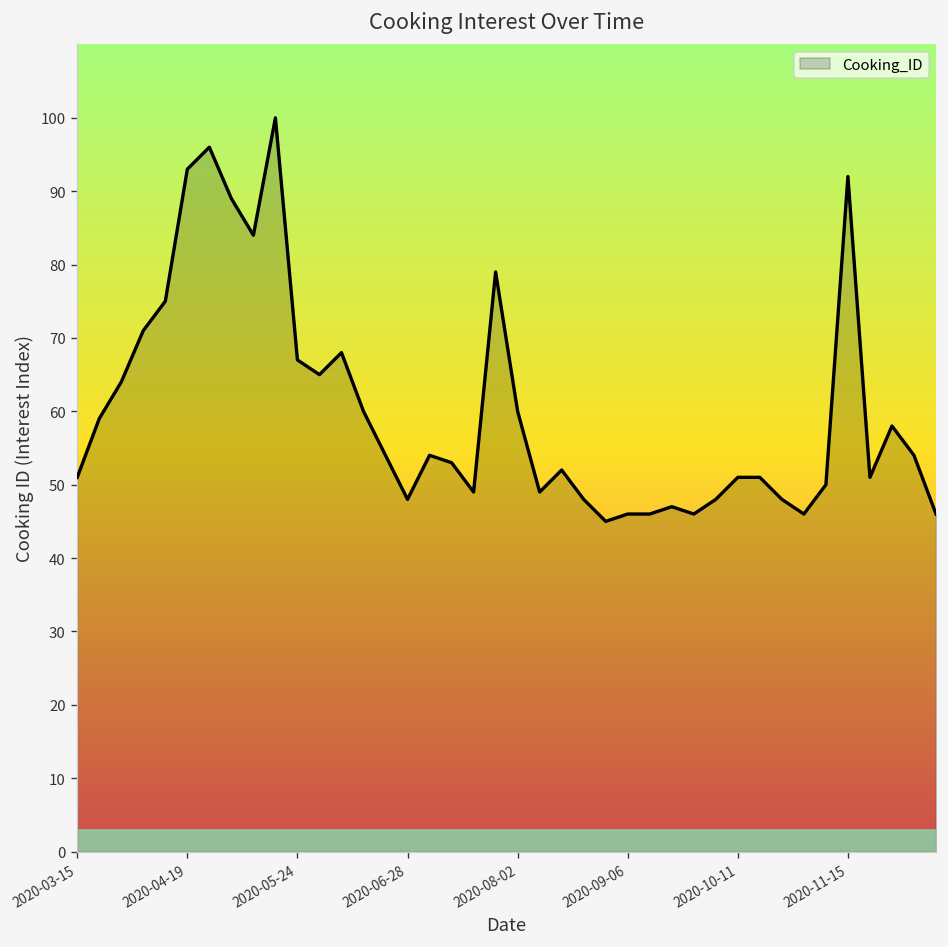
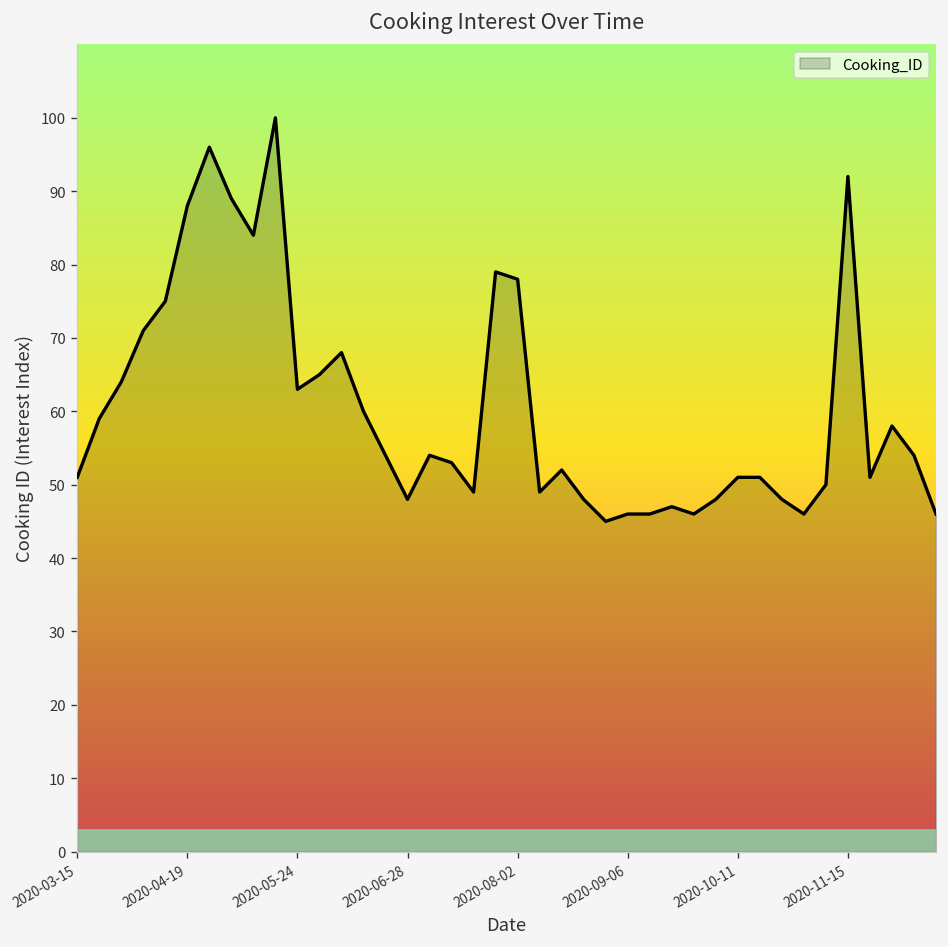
  {
    "2020-03-15": 51,
-   "2020-04-19": 93,
-   "2020-05-24": 67,
+   "2020-04-19": 88,
+   "2020-05-24": 63,
    "2020-06-28": 48,
-   "2020-08-02": 60,
+   "2020-08-02": 78,
    "2020-09-06": 46,
    "2020-10-11": 51,
    "2020-11-15": 92
  }
